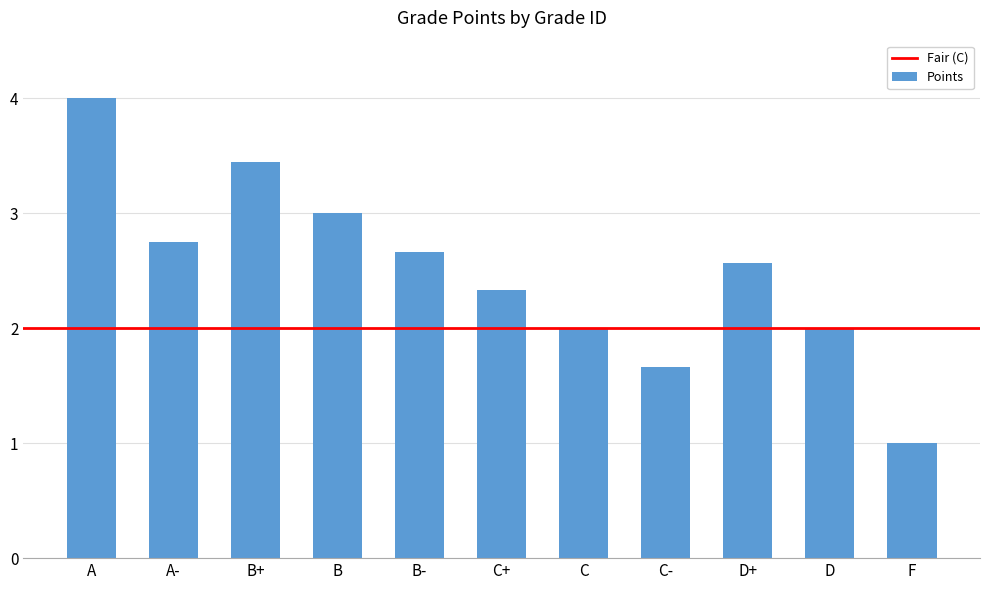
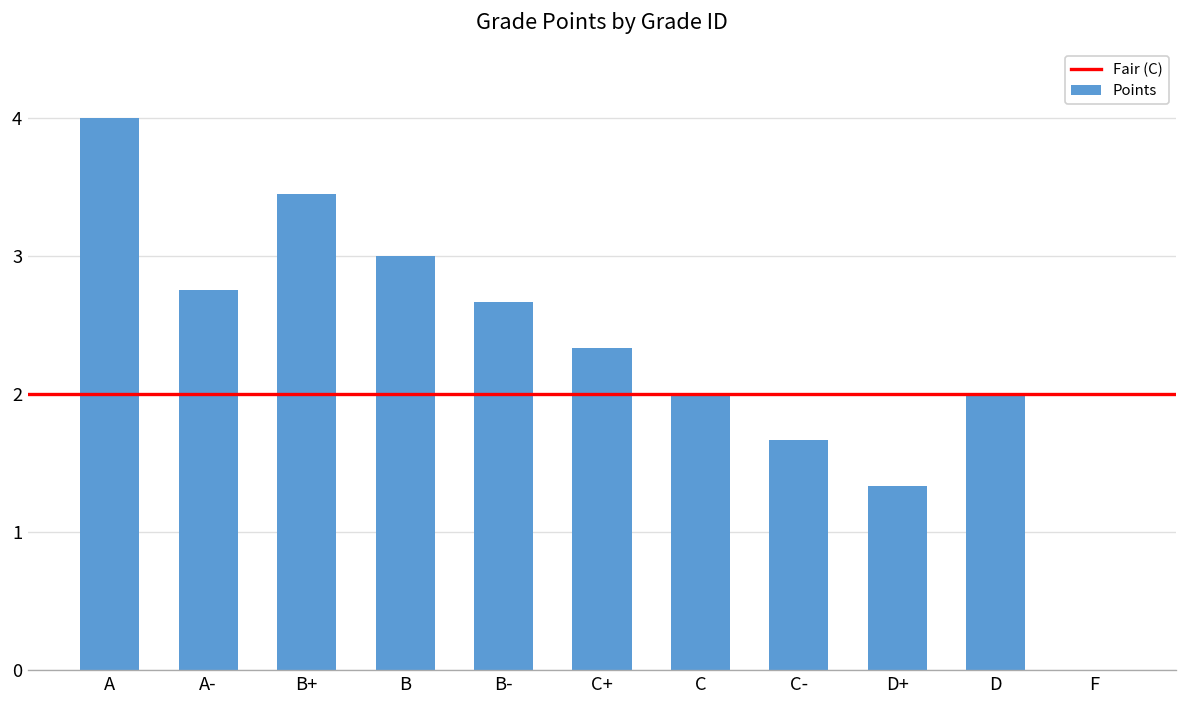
  {
    "A": 4.00,
    "A-": 2.75,
    "B+": 3.45,
    "B": 3.00,
    "B-": 2.67,
    "C+": 2.33,
    "C": 2.00,
    "C-": 1.67,
-   "D+": 2.57,
+   "D+": 1.33,
    "D": 2.00,
-   "F": 1
+   "F": 0
  }
